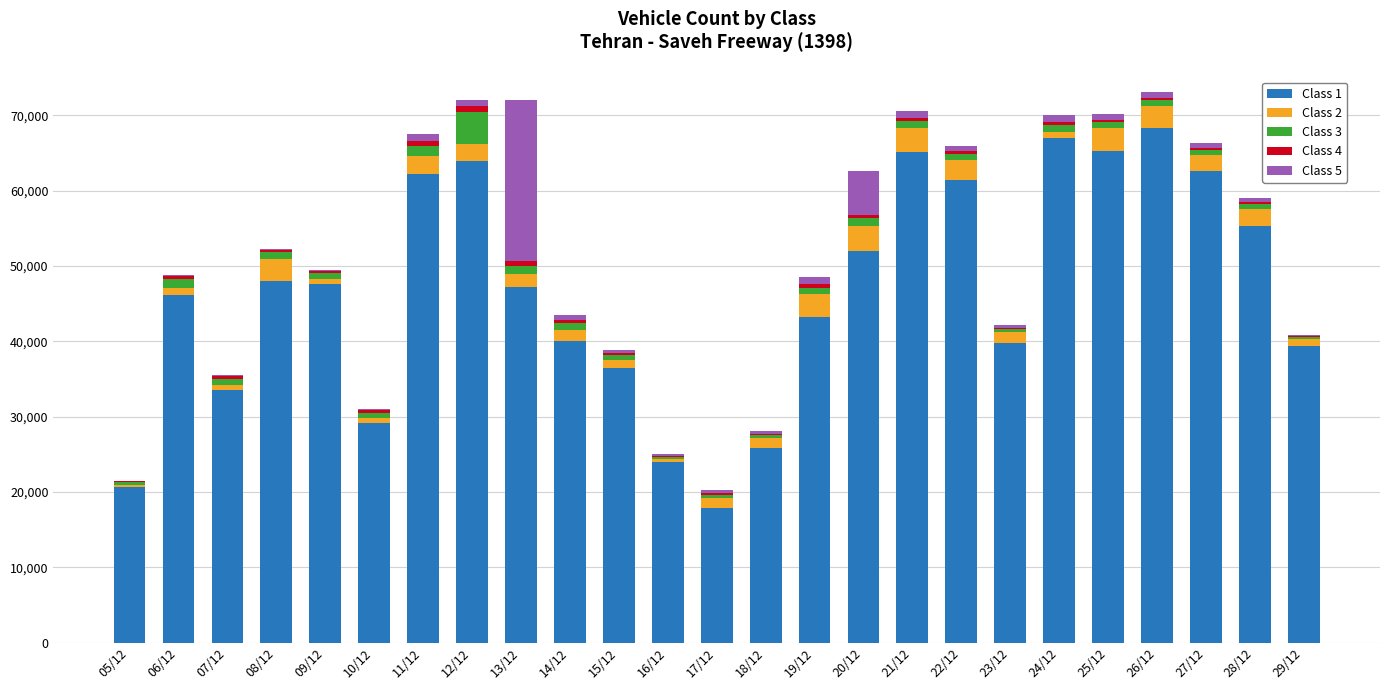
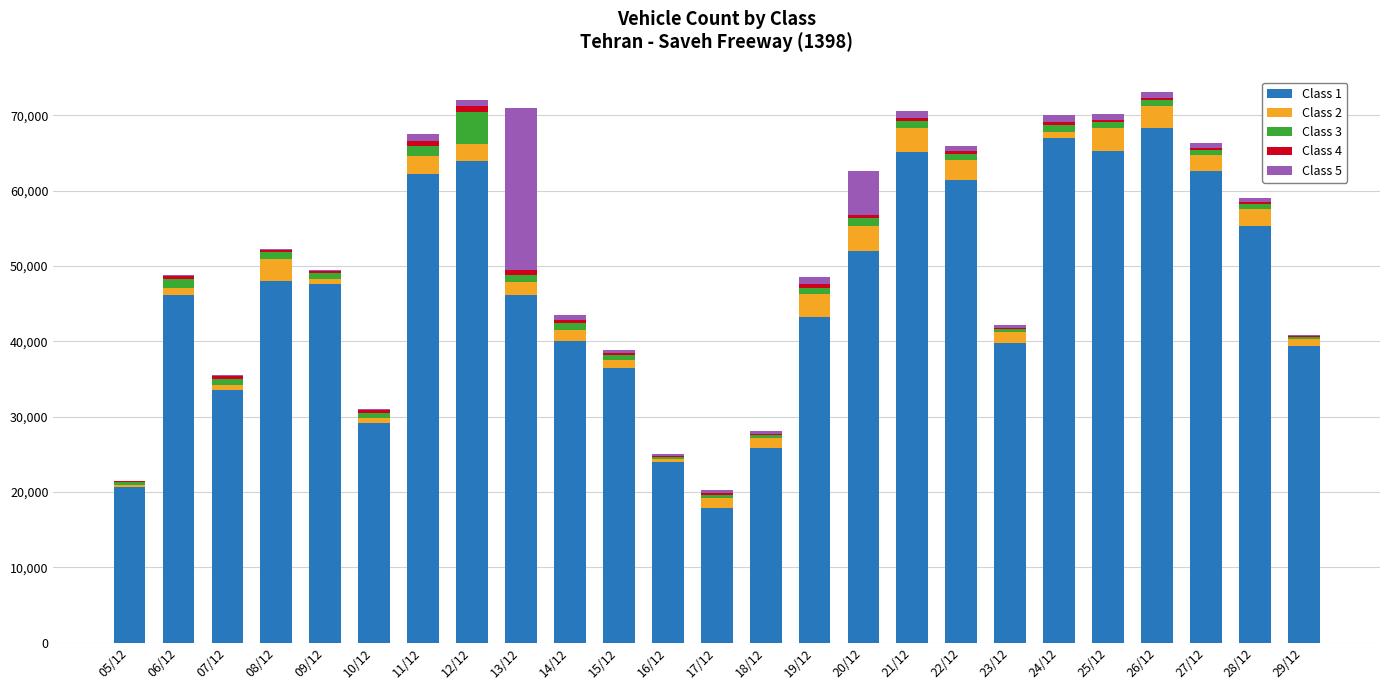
  {
    "Class 1": {
      "05/12": "21,000",
      "06/12": "46,000",
      "07/12": "34,000",
      "08/12": "48,000",
      "09/12": "48,000",
      "10/12": "29,000",
      "11/12": "62,000",
      "12/12": "64,000",
-     "13/12": "47,000",
+     "13/12": "46,000",
      "14/12": "40,000",
      "15/12": "36,000",
      "16/12": "24,000",
      "17/12": "18,000",
      "18/12": "26,000",
      "19/12": "43,000",
      "20/12": "52,000",
      "21/12": "65,000",
      "22/12": "61,000",
      "23/12": "40,000",
      "24/12": "67,000",
      "25/12": "65,000",
      "26/12": "68,000",
      "27/12": "63,000",
      "28/12": "55,000",
      "29/12": "39,000"
    },
    "Class 2": {
      "05/12": "0",
      "06/12": "1,000",
      "07/12": "1,000",
      "08/12": "3,000",
      "09/12": "1,000",
      "10/12": "1,000",
      "11/12": "2,000",
      "12/12": "2,000",
      "13/12": "2,000",
      "14/12": "2,000",
      "15/12": "1,000",
      "16/12": "0",
      "17/12": "1,000",
      "18/12": "1,000",
      "19/12": "3,000",
      "20/12": "3,000",
      "21/12": "3,000",
      "22/12": "3,000",
      "23/12": "1,000",
      "24/12": "1,000",
      "25/12": "3,000",
      "26/12": "3,000",
      "27/12": "2,000",
      "28/12": "2,000",
      "29/12": "1,000"
    },
    "Class 3": {
      "06/12": "1,000",
      "07/12": "1,000",
      "08/12": "1,000",
      "09/12": "1,000",
      "10/12": "1,000",
      "11/12": "1,000",
      "12/12": "4,000",
      "13/12": "1,000",
      "14/12": "1,000",
      "15/12": "1,000",
      "17/12": "0",
      "18/12": "0",
      "19/12": "1,000",
      "20/12": "1,000",
      "21/12": "1,000",
      "22/12": "1,000",
      "23/12": "0",
      "24/12": "1,000",
      "25/12": "1,000",
      "26/12": "1,000",
      "27/12": "1,000",
      "28/12": "1,000"
    },
    "Class 4": {
      "06/12": "0",
      "07/12": "0",
      "08/12": "0",
      "09/12": "0",
      "10/12": "0",
      "11/12": "1,000",
      "12/12": "1,000",
      "13/12": "1,000",
      "14/12": "0",
      "15/12": "0",
      "19/12": "0",
      "20/12": "0",
      "21/12": "0",
      "22/12": "0",
      "24/12": "0"
    },
    "Class 5": {
      "11/12": "1,000",
      "12/12": "1,000",
      "13/12": "21,000",
      "14/12": "1,000",
      "15/12": "0",
      "17/12": "0",
      "18/12": "0",
      "19/12": "1,000",
      "20/12": "6,000",
      "21/12": "1,000",
      "22/12": "1,000",
      "23/12": "0",
      "24/12": "1,000",
      "25/12": "1,000",
      "26/12": "1,000",
      "27/12": "1,000",
      "28/12": "1,000"
    }
  }
